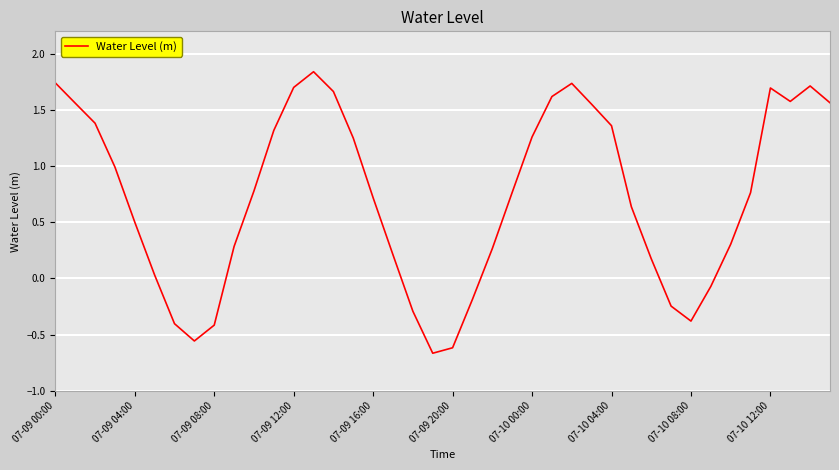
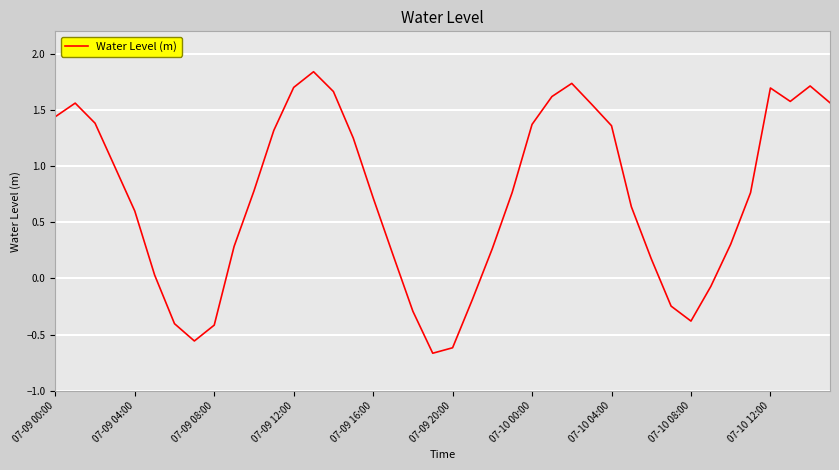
  {
-   "07-09 00:00": 1.74,
-   "07-09 04:00": 0.50,
+   "07-09 00:00": 1.44,
+   "07-09 04:00": 0.60,
    "07-09 08:00": -0.42,
    "07-09 12:00": 1.70,
    "07-09 16:00": 0.72,
    "07-09 20:00": -0.62,
-   "07-10 00:00": 1.26,
+   "07-10 00:00": 1.37,
    "07-10 04:00": 1.36,
    "07-10 08:00": -0.38,
    "07-10 12:00": 1.70
  }
